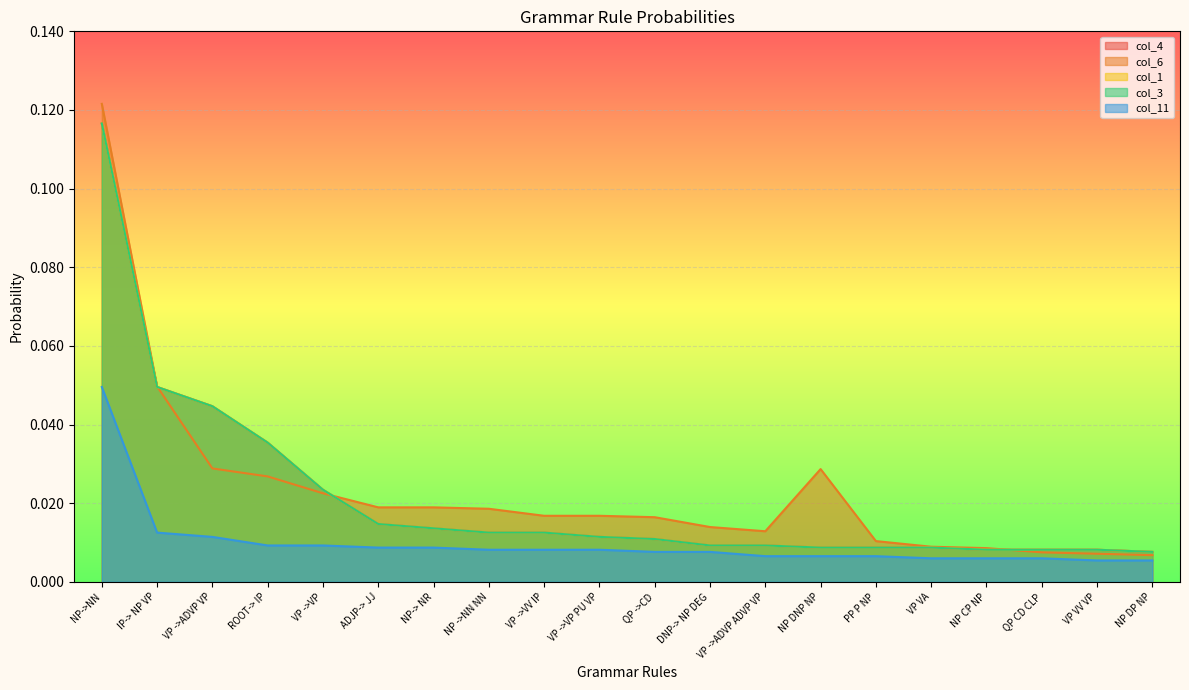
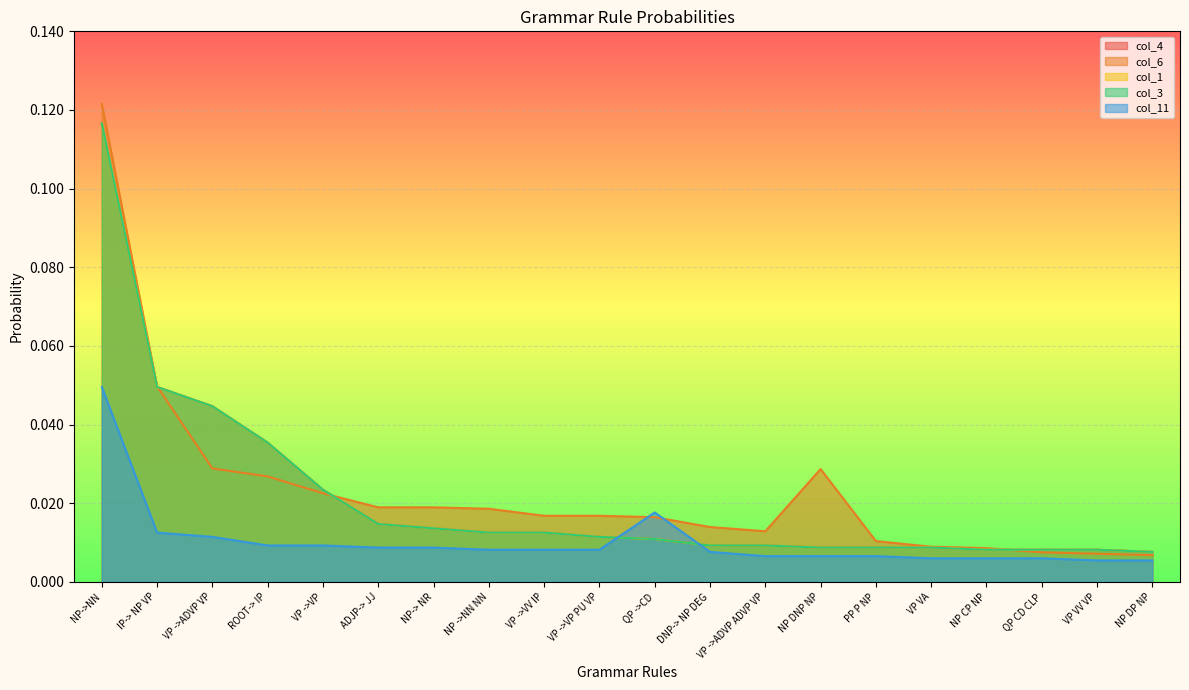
  {
    "col_3": {
      "NP->NN": 0.117,
      "VP ->ADVP VP": 0.045,
      "ROOT-> IP": 0.035,
      "VP ->VP": 0.023,
      "ADJP-> JJ": 0.015,
      "NP-> NR": 0.014,
      "NP ->NN NN": 0.013,
      "VP ->VV IP": 0.013,
      "VP ->VP PU VP": 0.011,
      "QP ->CD": 0.011,
      "DNP-> NP DEG": 0.009,
      "VP ->ADVP ADVP VP": 0.009,
      "NP DNP NP": 0.009,
      "PP P NP": 0.009,
      "QP CD CLP": 0.008,
      "VP VV VP": 0.008,
      "NP DP NP": 0.008
    },
    "col_6": {
      "NP->NN": 0.122,
      "VP ->ADVP VP": 0.029,
      "ROOT-> IP": 0.027,
      "VP ->VP": 0.023,
      "ADJP-> JJ": 0.019,
      "NP-> NR": 0.019,
      "NP ->NN NN": 0.019,
      "VP ->VV IP": 0.017,
      "VP ->VP PU VP": 0.017,
      "QP ->CD": 0.016,
      "DNP-> NP DEG": 0.014,
      "VP ->ADVP ADVP VP": 0.013,
      "NP DNP NP": 0.029,
      "PP P NP": 0.010,
      "QP CD CLP": 0.008,
      "VP VV VP": 0.007,
      "NP DP NP": 0.007
    },
    "col_11": {
      "NP->NN": 0.050,
      "IP-> NP VP": 0.013,
      "VP ->ADVP VP": 0.011,
      "ROOT-> IP": 0.009,
      "VP ->VP": 0.009,
      "ADJP-> JJ": 0.009,
      "NP-> NR": 0.009,
      "NP ->NN NN": 0.008,
      "VP ->VV IP": 0.008,
      "VP ->VP PU VP": 0.008,
-     "QP ->CD": 0.008,
+     "QP ->CD": 0.018,
      "DNP-> NP DEG": 0.008,
      "VP ->ADVP ADVP VP": 0.007,
      "NP DNP NP": 0.007,
      "PP P NP": 0.007,
      "VP VA": 0.006,
      "NP CP NP": 0.006,
      "QP CD CLP": 0.006,
      "VP VV VP": 0.005,
      "NP DP NP": 0.005
    }
  }
